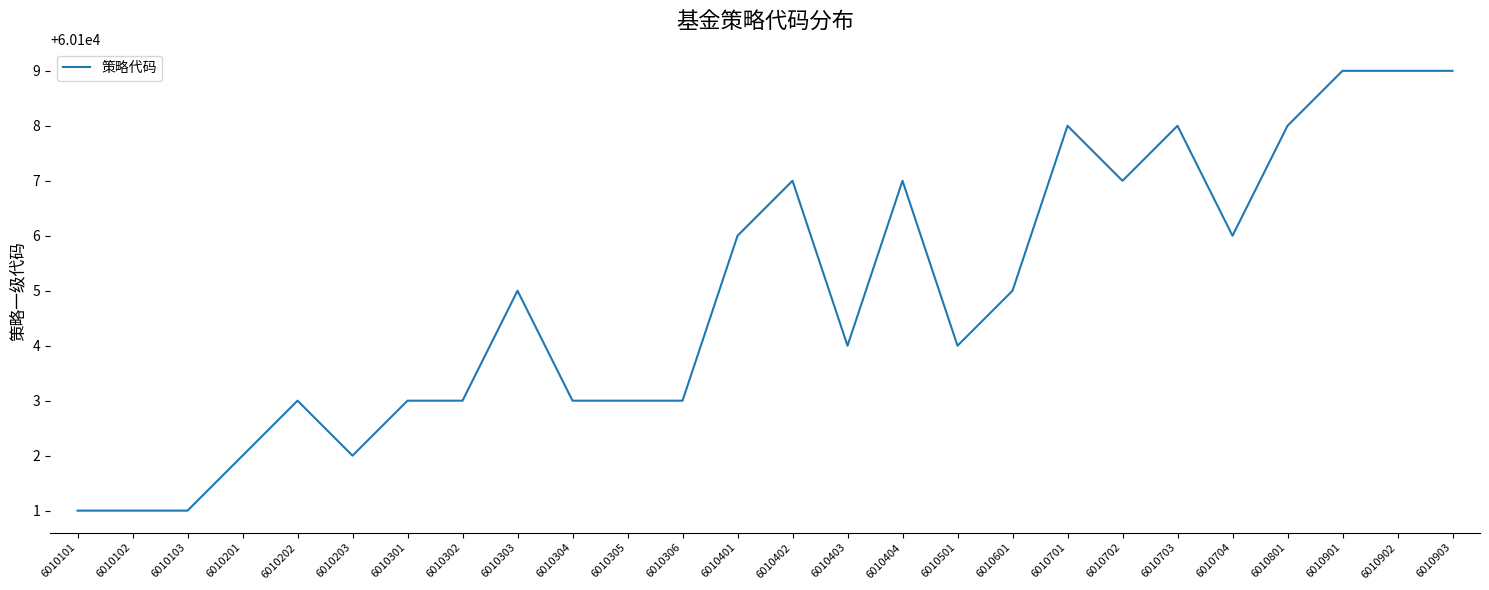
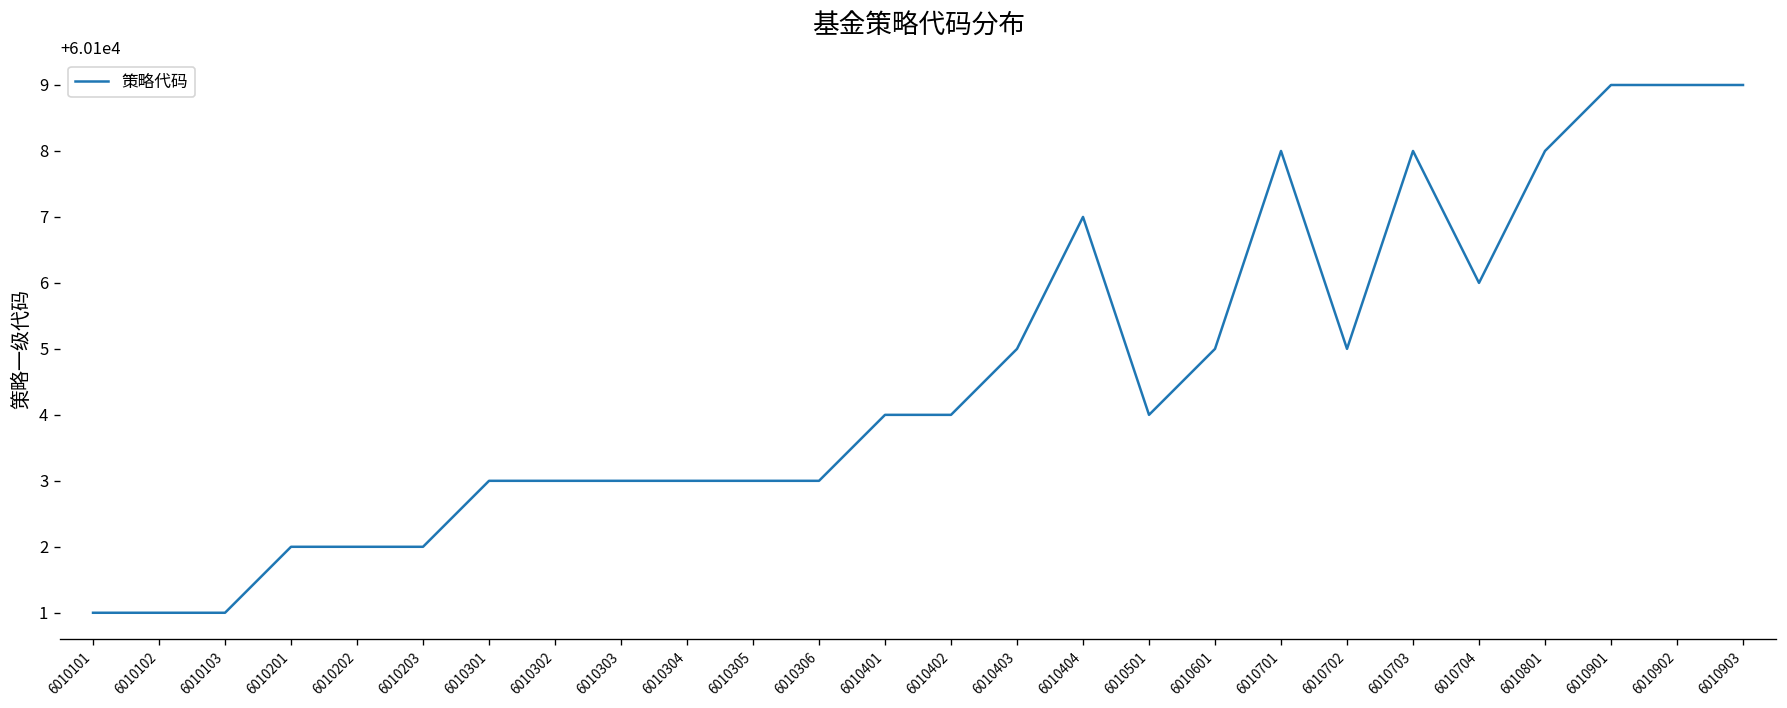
  {
    "6010101": 60101,
    "6010102": 60101,
    "6010103": 60101,
    "6010201": 60102,
-   "6010202": 60103,
+   "6010202": 60102,
    "6010203": 60102,
    "6010301": 60103,
    "6010302": 60103,
-   "6010303": 60105,
+   "6010303": 60103,
    "6010304": 60103,
    "6010305": 60103,
    "6010306": 60103,
-   "6010401": 60106,
-   "6010402": 60107,
-   "6010403": 60104,
+   "6010401": 60104,
+   "6010402": 60104,
+   "6010403": 60105,
    "6010404": 60107,
    "6010501": 60104,
    "6010601": 60105,
    "6010701": 60108,
-   "6010702": 60107,
+   "6010702": 60105,
    "6010703": 60108,
    "6010704": 60106,
    "6010801": 60108,
    "6010901": 60109,
    "6010902": 60109,
    "6010903": 60109
  }
